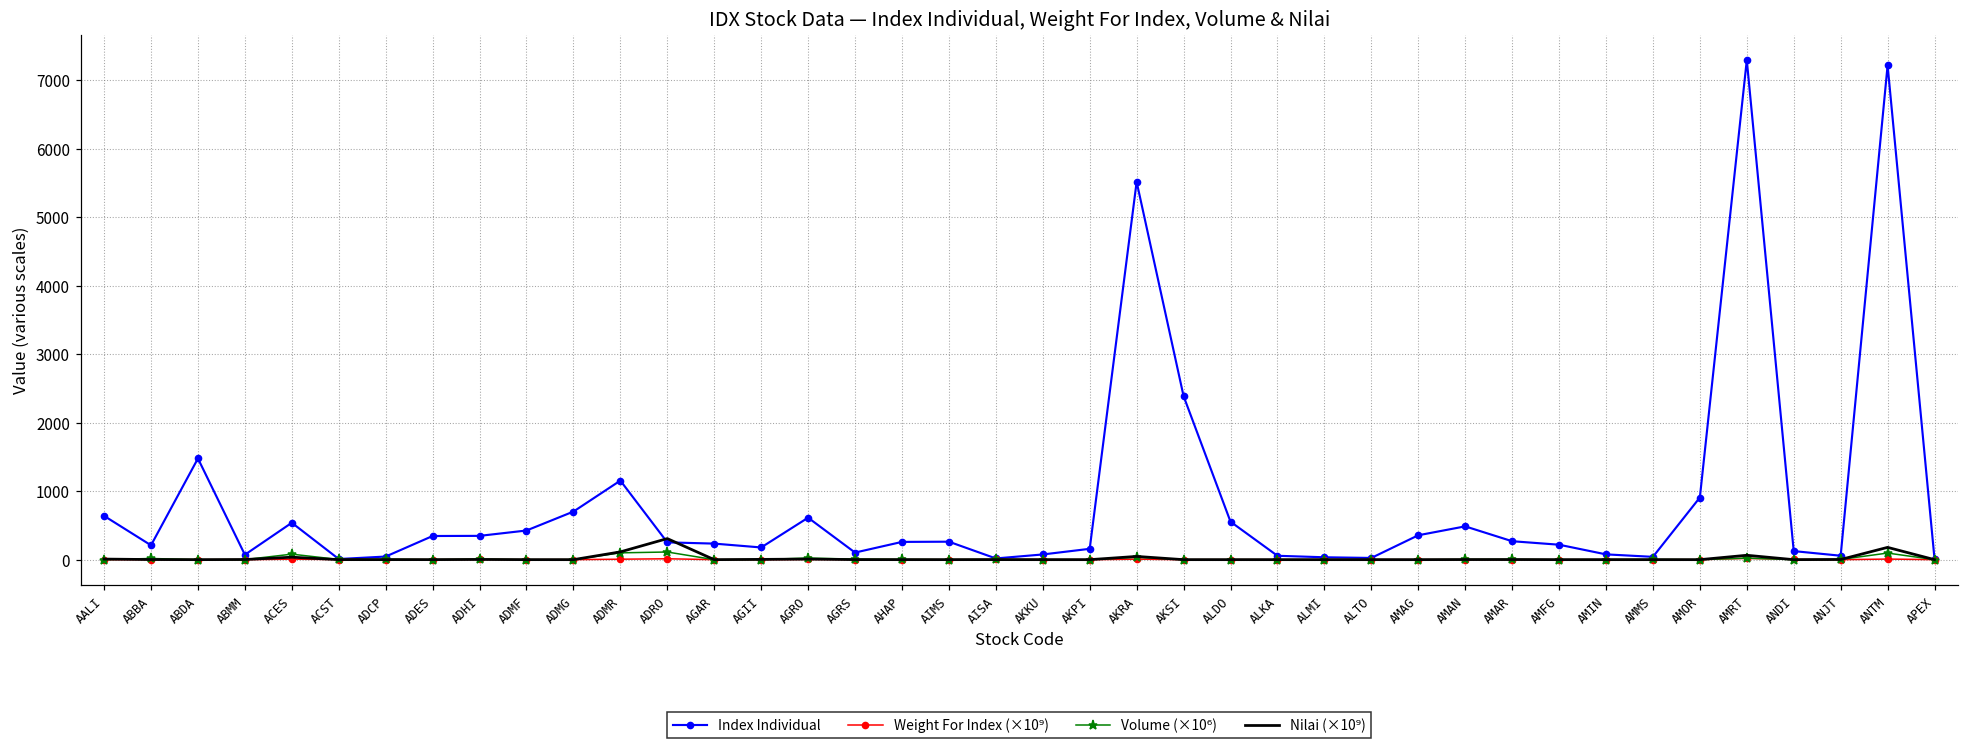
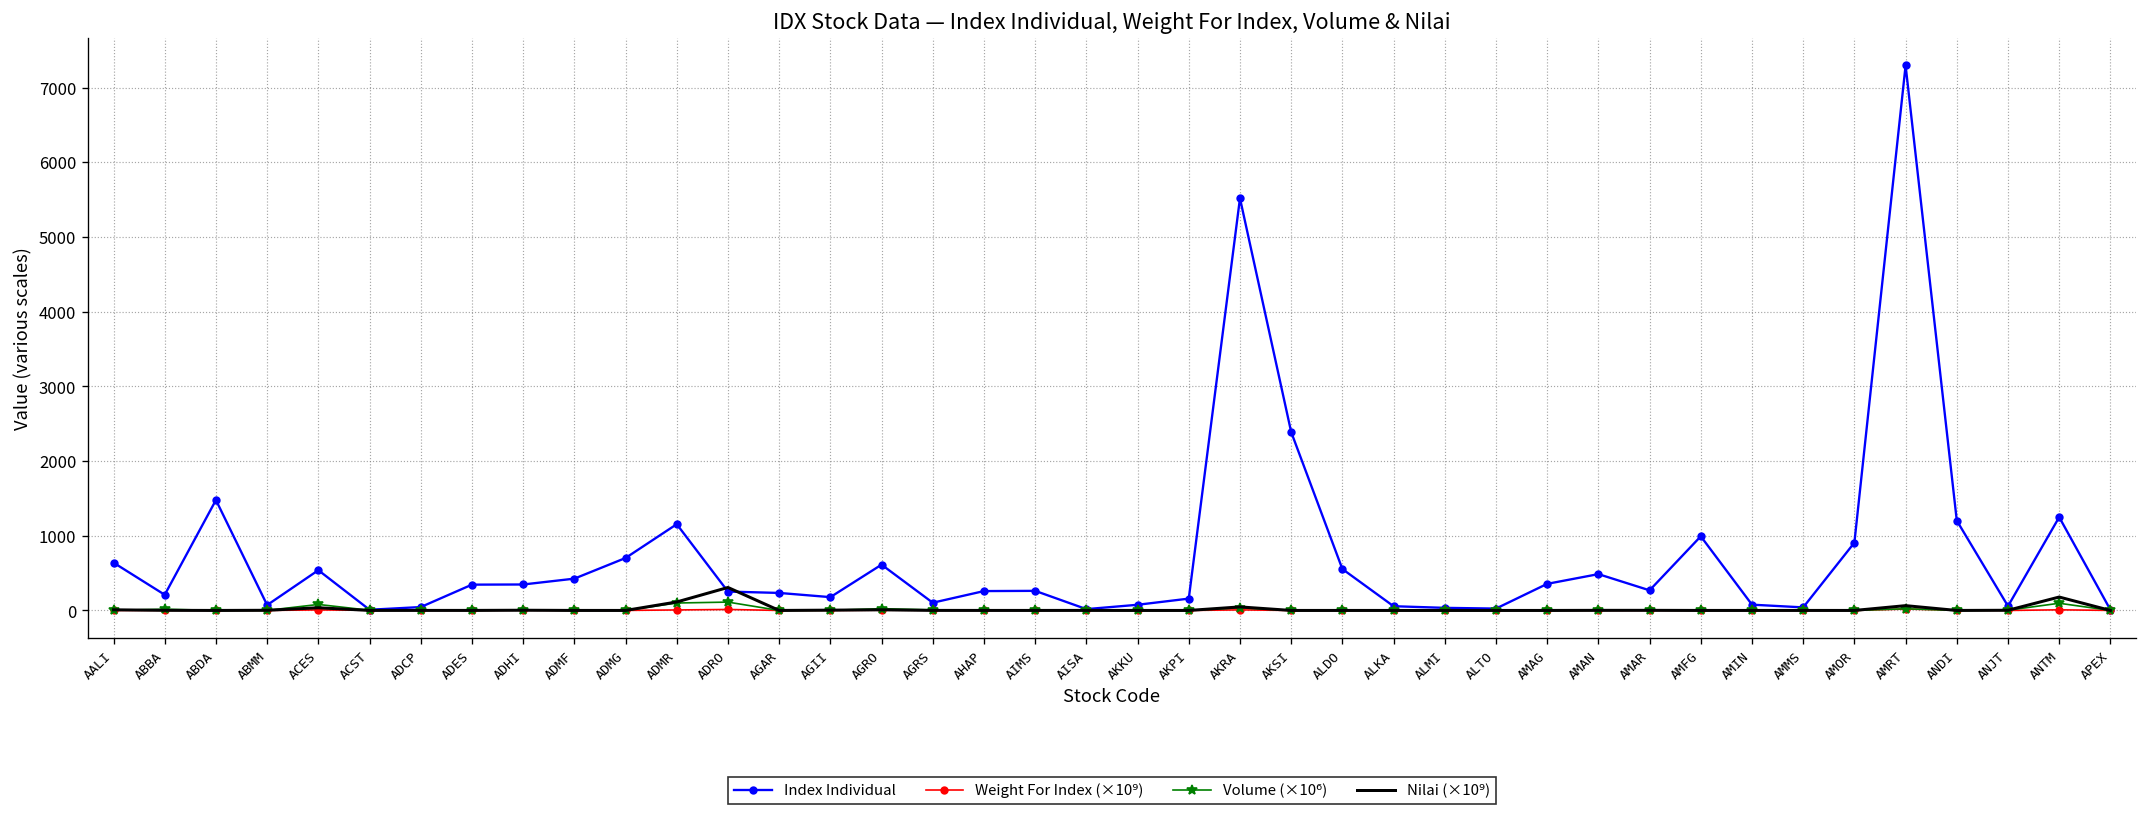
  {
    "Index Individual": {
      "AALI": 600,
      "ABBA": 200,
      "ABDA": 1500,
      "ABMM": 100,
      "ACES": 500,
      "ADES": 300,
      "ADHI": 300,
      "ADMF": 400,
      "ADMG": 700,
      "ADMR": 1200,
      "ADRO": 300,
      "AGAR": 200,
      "AGII": 200,
      "AGRO": 600,
      "AGRS": 100,
      "AHAP": 300,
      "AIMS": 300,
      "AKKU": 100,
      "AKPI": 200,
      "AKRA": 5500,
      "AKSI": 2400,
      "ALDO": 600,
      "ALKA": 100,
      "AMAG": 400,
      "AMAN": 500,
      "AMAR": 300,
-     "AMFG": 200,
+     "AMFG": 1000,
      "AMIN": 100,
      "AMOR": 900,
      "AMRT": 7300,
-     "ANDI": 100,
+     "ANDI": 1200,
      "ANJT": 100,
-     "ANTM": 7200
+     "ANTM": 1200
    },
    "Weight For Index (×10⁹)": {
      "ADMR": 0,
      "ADRO": 0,
      "ANTM": 0
    },
    "Volume (×10⁶)": {
      "ACES": 100,
      "ADRO": 100,
      "ANTM": 100
    },
    "Nilai (×10⁹)": {
      "ADRO": 300,
      "AMRT": 100,
      "ANTM": 200
    }
  }
